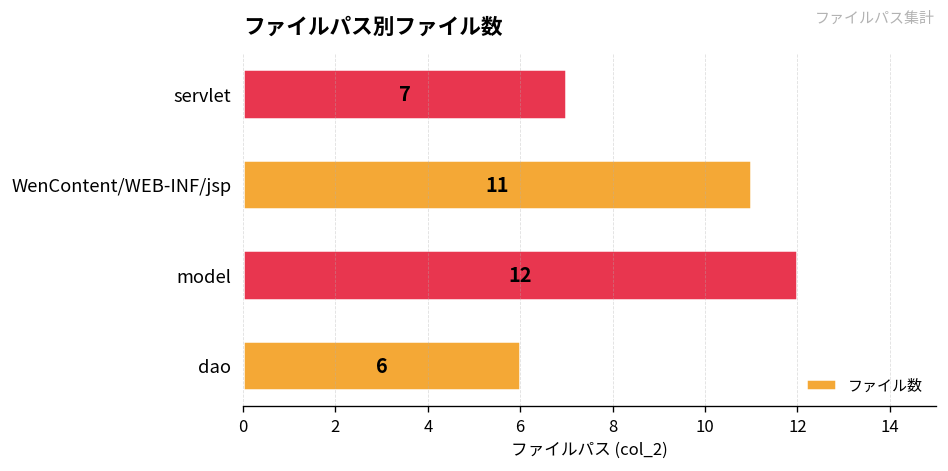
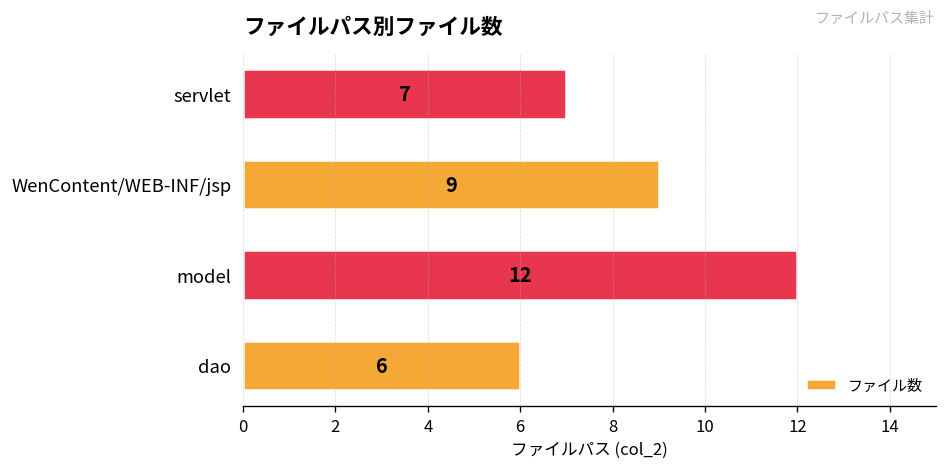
  {
    "servlet": 7,
-   "WenContent/WEB-INF/jsp": 11,
+   "WenContent/WEB-INF/jsp": 9,
    "model": 12,
    "dao": 6
  }
